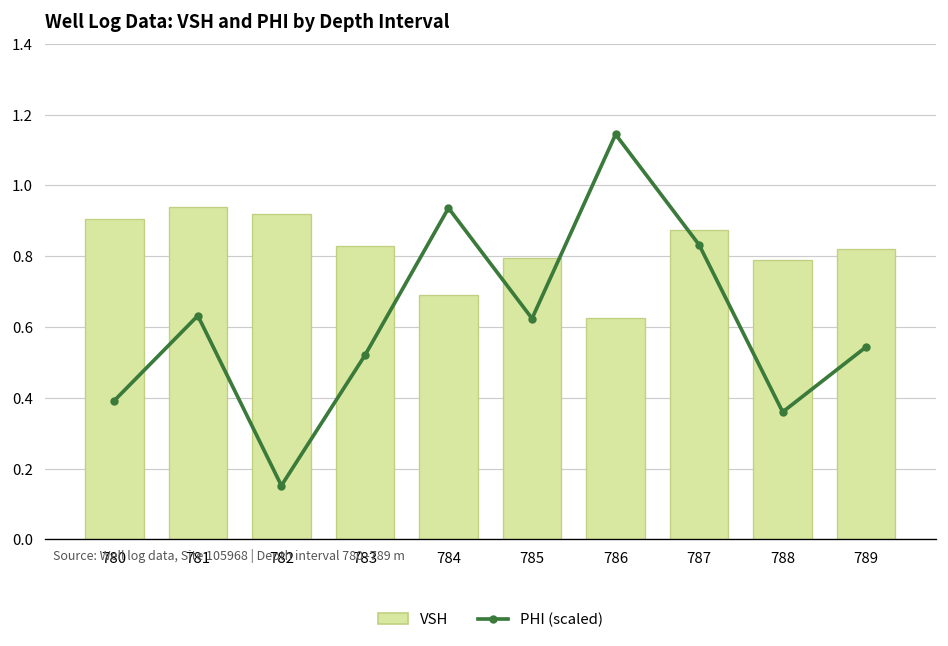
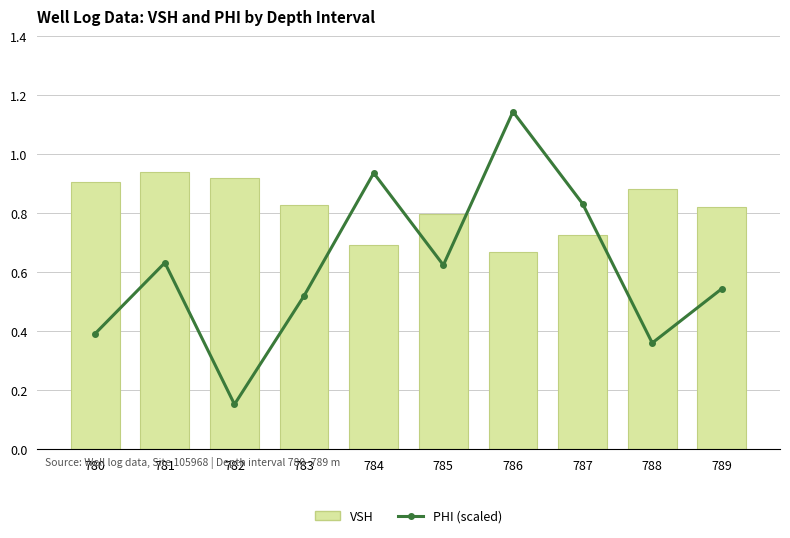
  {
    "VSH": {
      "780": 0.91,
      "781": 0.94,
      "782": 0.92,
      "783": 0.83,
      "784": 0.69,
      "785": 0.80,
-     "786": 0.63,
-     "787": 0.88,
-     "788": 0.79,
+     "786": 0.67,
+     "787": 0.73,
+     "788": 0.88,
      "789": 0.82
    }
  }
